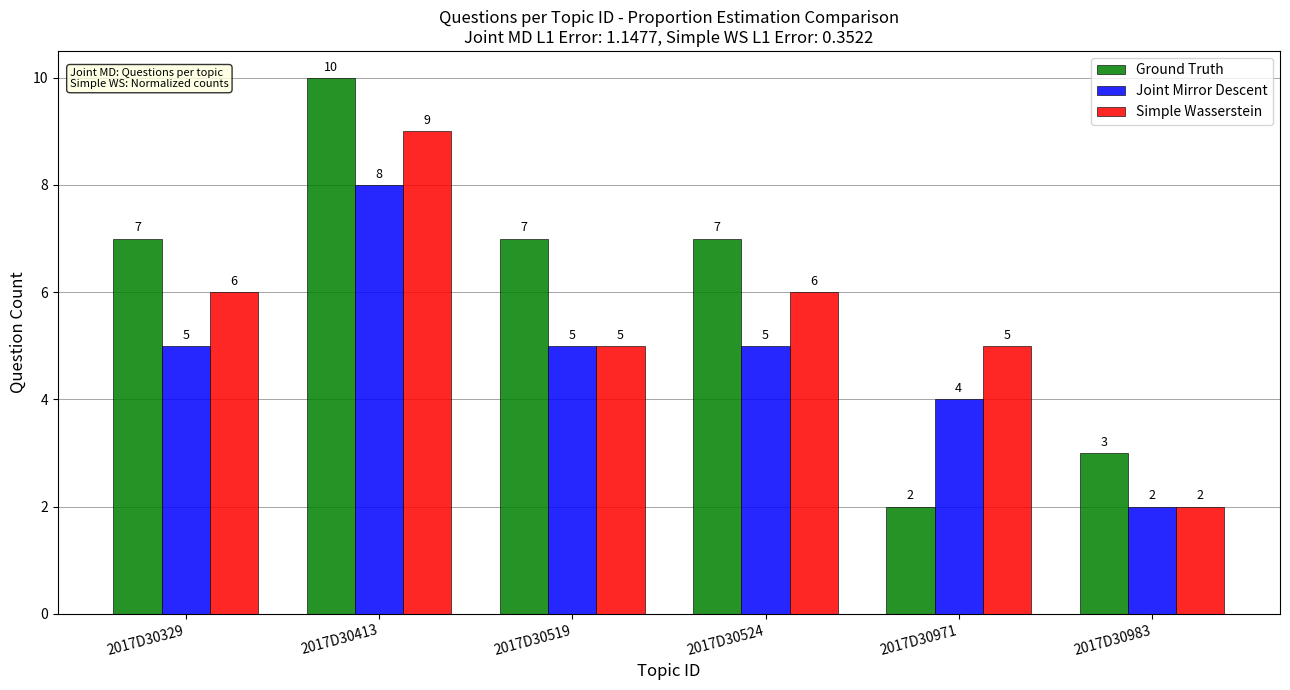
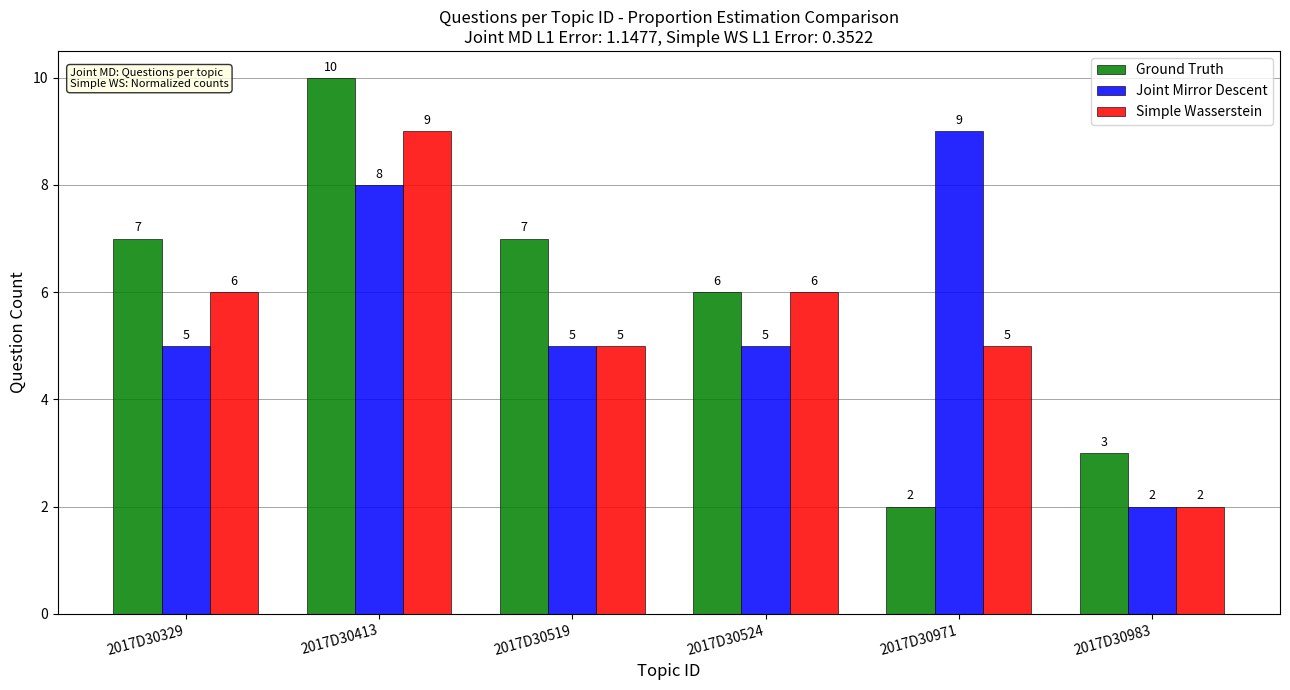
  {
    "Ground Truth": {
      "2017D30329": 7,
      "2017D30413": 10,
      "2017D30519": 7,
-     "2017D30524": 7,
+     "2017D30524": 6,
      "2017D30971": 2,
      "2017D30983": 3
    },
    "Joint Mirror Descent": {
      "2017D30329": 5,
      "2017D30413": 8,
      "2017D30519": 5,
      "2017D30524": 5,
-     "2017D30971": 4,
+     "2017D30971": 9,
      "2017D30983": 2
    },
    "Simple Wasserstein": {
      "2017D30329": 6,
      "2017D30413": 9,
      "2017D30519": 5,
      "2017D30524": 6,
      "2017D30971": 5,
      "2017D30983": 2
    }
  }
